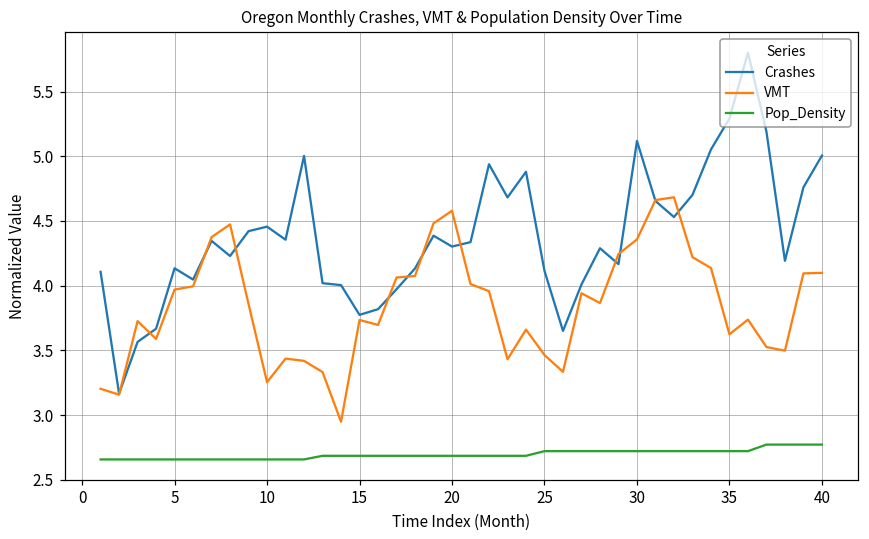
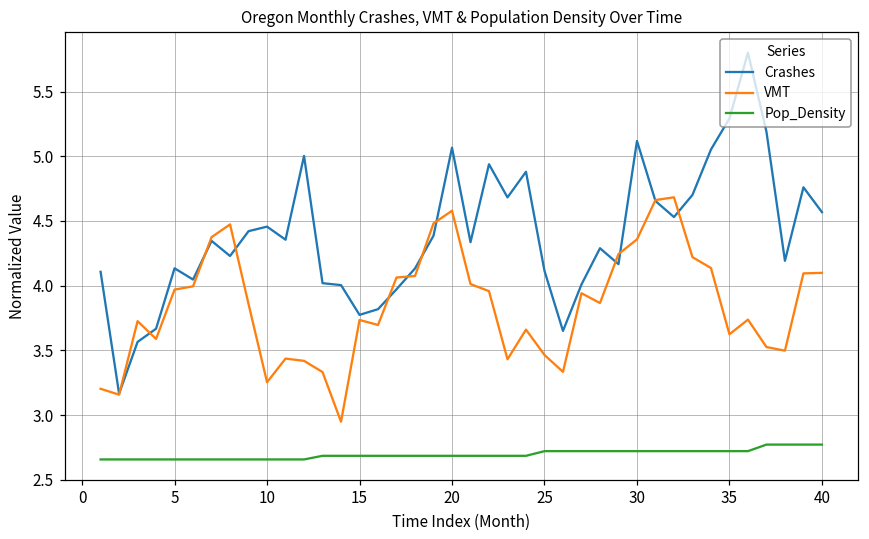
  {
    "Crashes": {
      "5": 4.13,
      "10": 4.46,
      "15": 3.77,
-     "20": 4.30,
+     "20": 5.07,
      "25": 4.11,
      "30": 5.12,
-     "40": 5.01
+     "40": 4.57
    },
    "VMT": {
      "5": 3.97,
      "10": 3.25,
      "15": 3.73,
      "20": 4.58,
      "25": 3.46,
      "30": 4.36,
      "35": 3.62,
      "40": 4.10
    },
    "Pop_Density": {
      "5": 2.66,
      "10": 2.66,
      "15": 2.68,
      "20": 2.68,
      "25": 2.72,
      "30": 2.72,
      "35": 2.72,
      "40": 2.77
    }
  }
